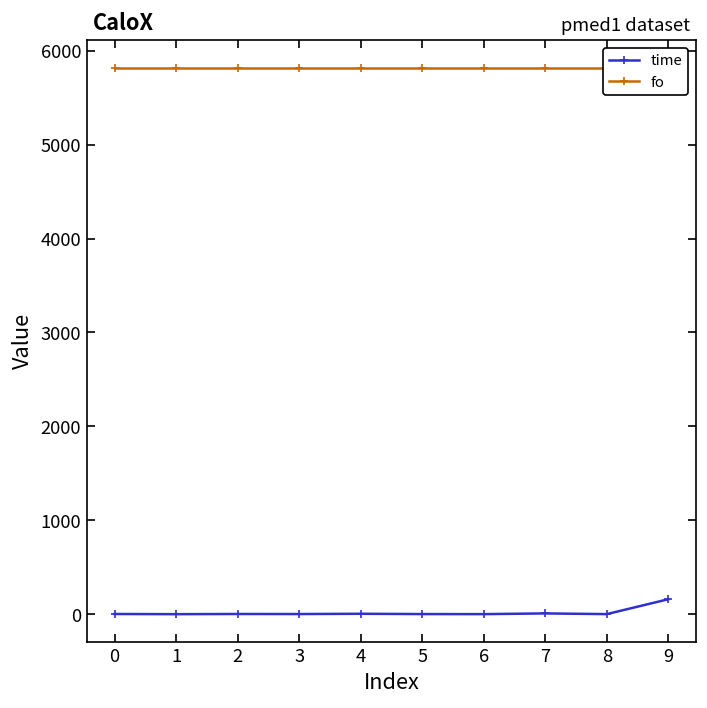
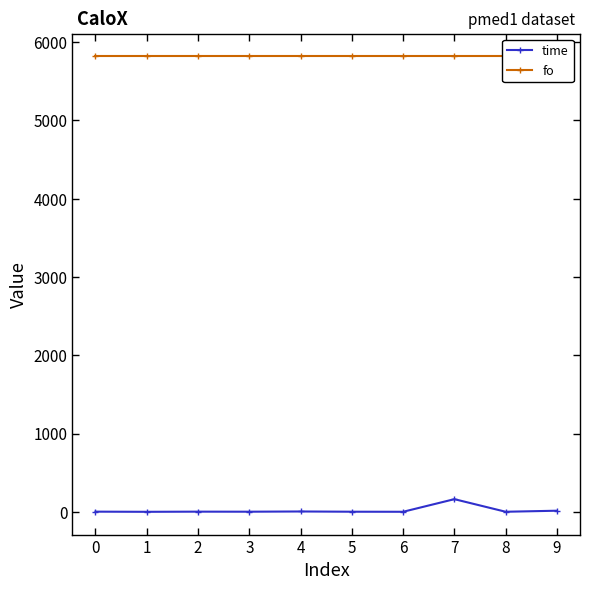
  {
    "time": {
      "0": 0,
      "1": 0,
      "2": 0,
      "3": 0,
      "4": 0,
      "5": 0,
      "6": 0,
-     "7": 0,
+     "7": 200,
      "8": 0,
-     "9": 200
+     "9": 0
    },
    "fo": {
      "0": 5800,
      "1": 5800,
      "2": 5800,
      "3": 5800,
      "4": 5800,
      "5": 5800,
      "6": 5800,
      "7": 5800
    }
  }
